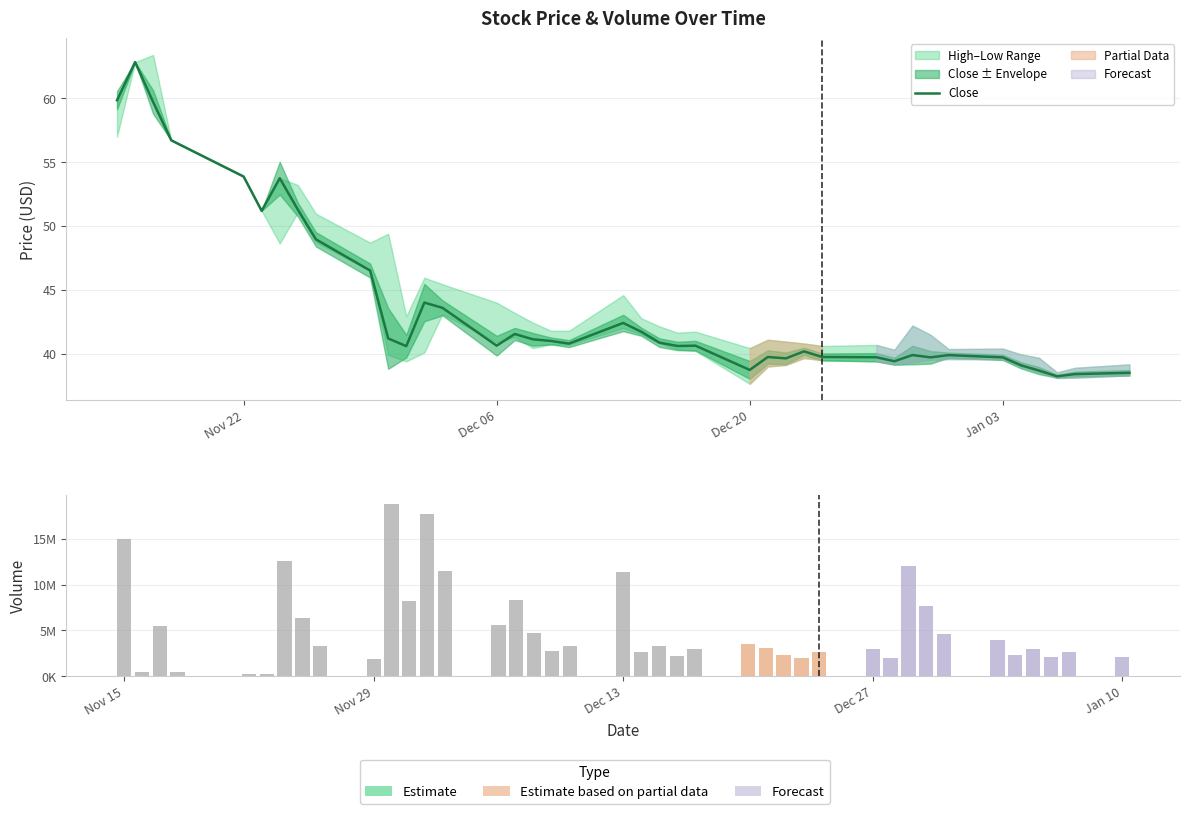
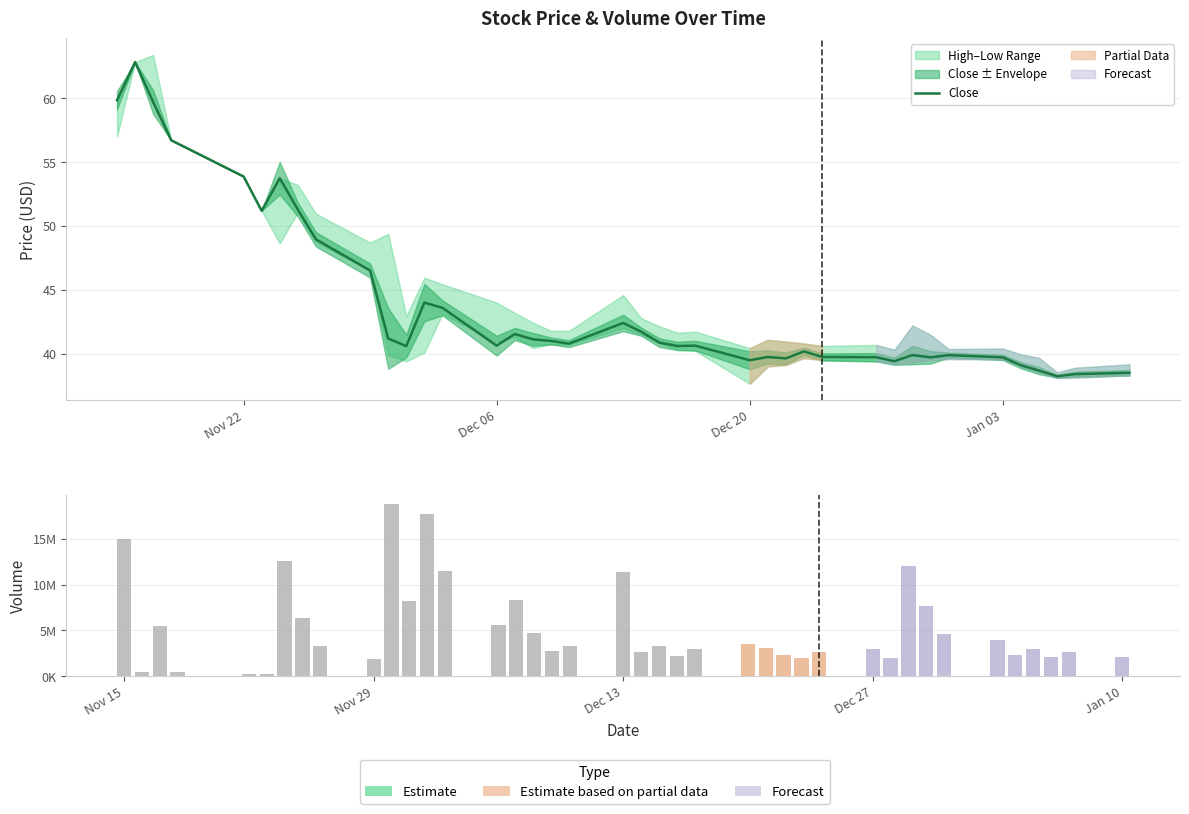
  {
    "Stock Price & Volume Over Time": {
      "Close": {
        "Dec 06": 40.6,
-       "Dec 20": 38.7,
+       "Dec 20": 39.5,
        "Jan 03": 39.7
      }
    }
  }
